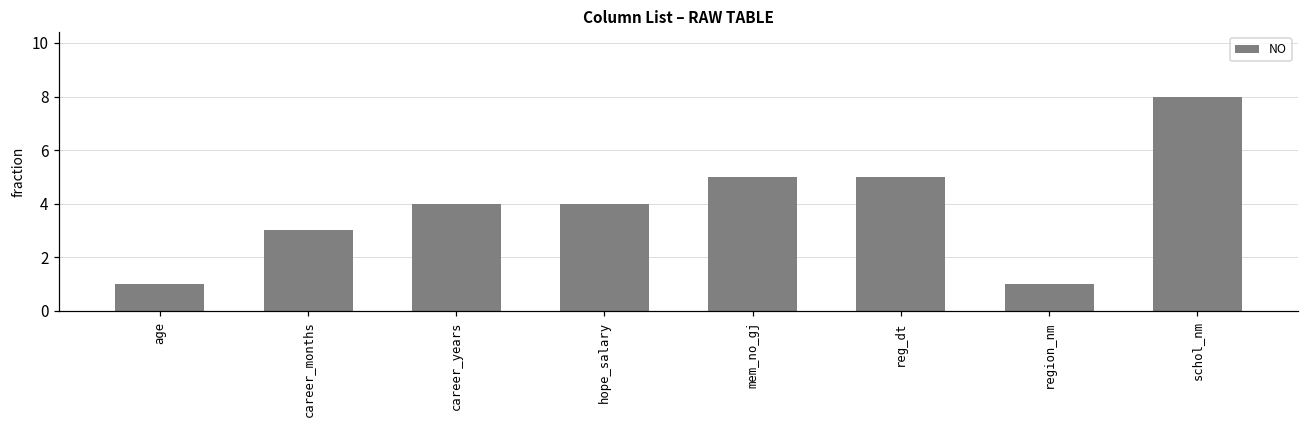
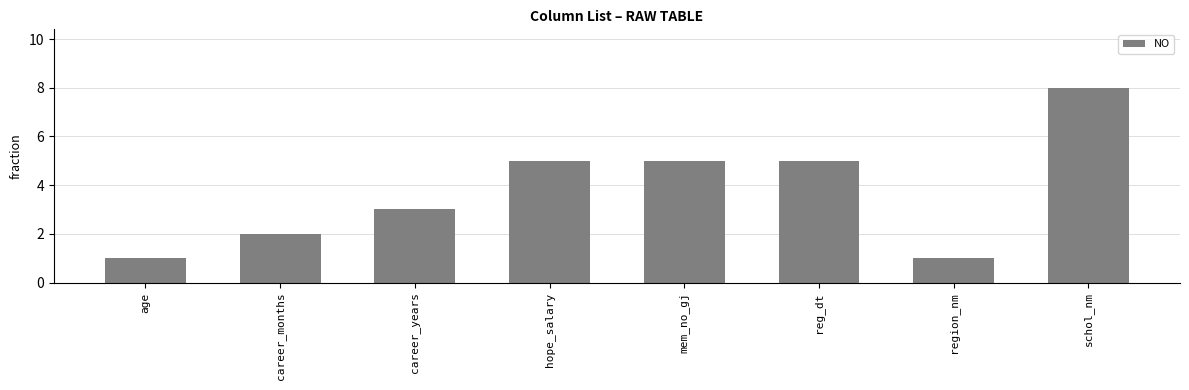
  {
    "age": 1,
-   "career_months": 3,
-   "career_years": 4,
-   "hope_salary": 4,
+   "career_months": 2,
+   "career_years": 3,
+   "hope_salary": 5,
    "mem_no_gj": 5,
    "reg_dt": 5,
    "region_nm": 1,
    "schol_nm": 8
  }
